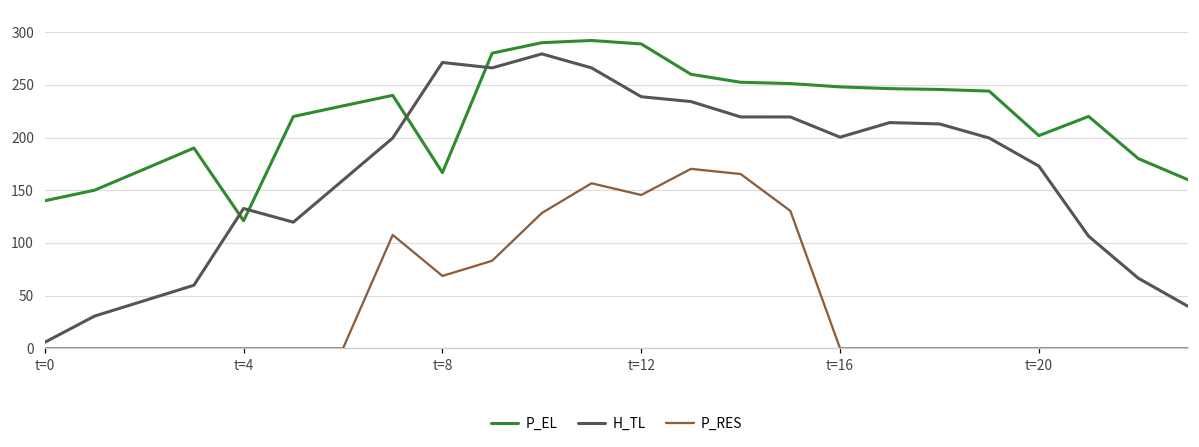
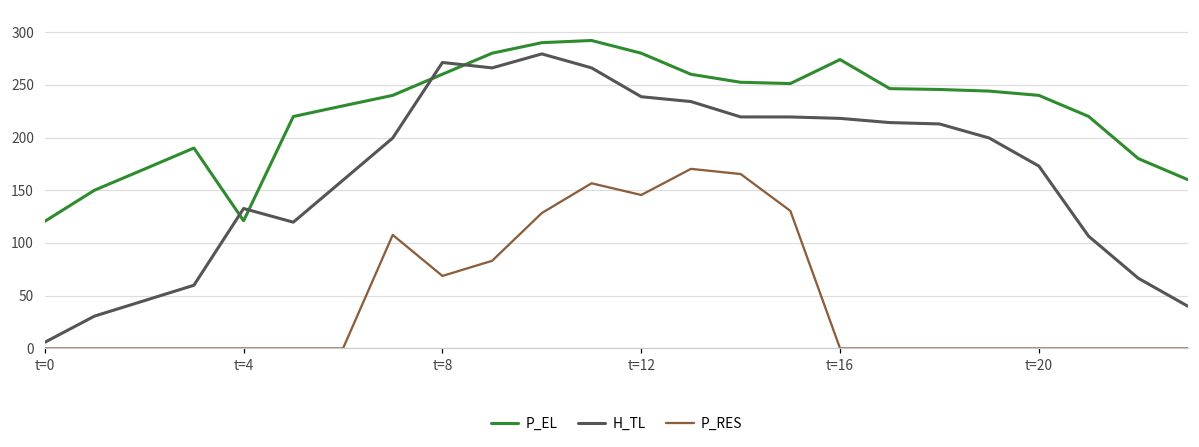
  {
    "P_EL": {
-     "t=0": 140,
+     "t=0": 120,
      "t=4": 120,
-     "t=8": 170,
-     "t=12": 290,
-     "t=16": 250,
-     "t=20": 200
+     "t=8": 260,
+     "t=12": 280,
+     "t=16": 270,
+     "t=20": 240
    },
    "H_TL": {
      "t=0": 10,
      "t=4": 130,
      "t=8": 270,
      "t=12": 240,
-     "t=16": 200,
+     "t=16": 220,
      "t=20": 170
    },
    "P_RES": {
      "t=0": 0,
      "t=4": 0,
      "t=8": 70,
      "t=12": 150,
      "t=16": 0,
      "t=20": 0
    }
  }
